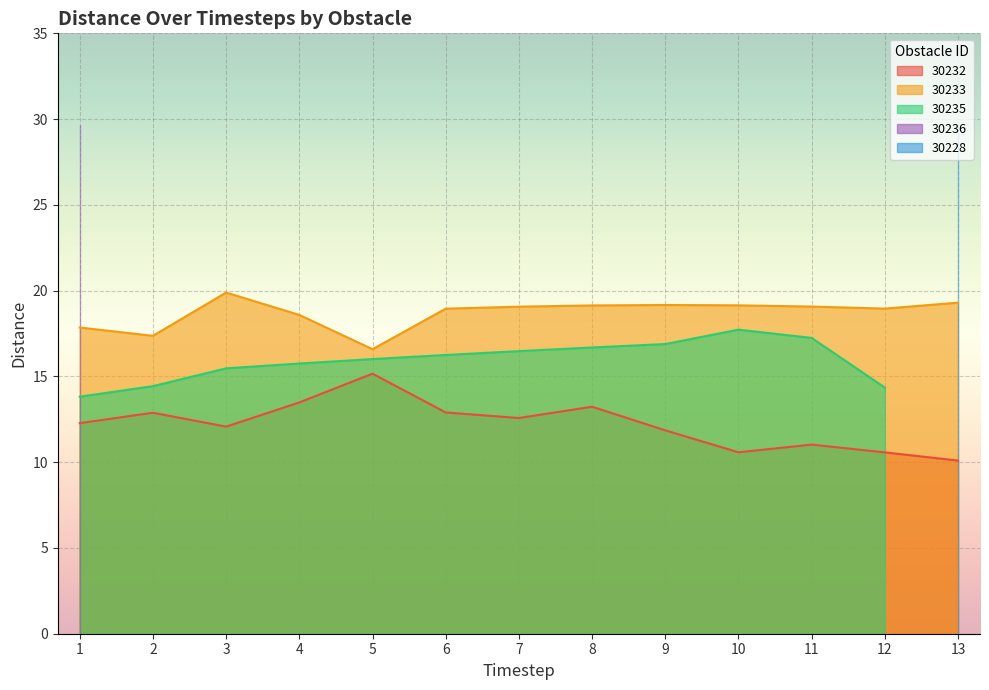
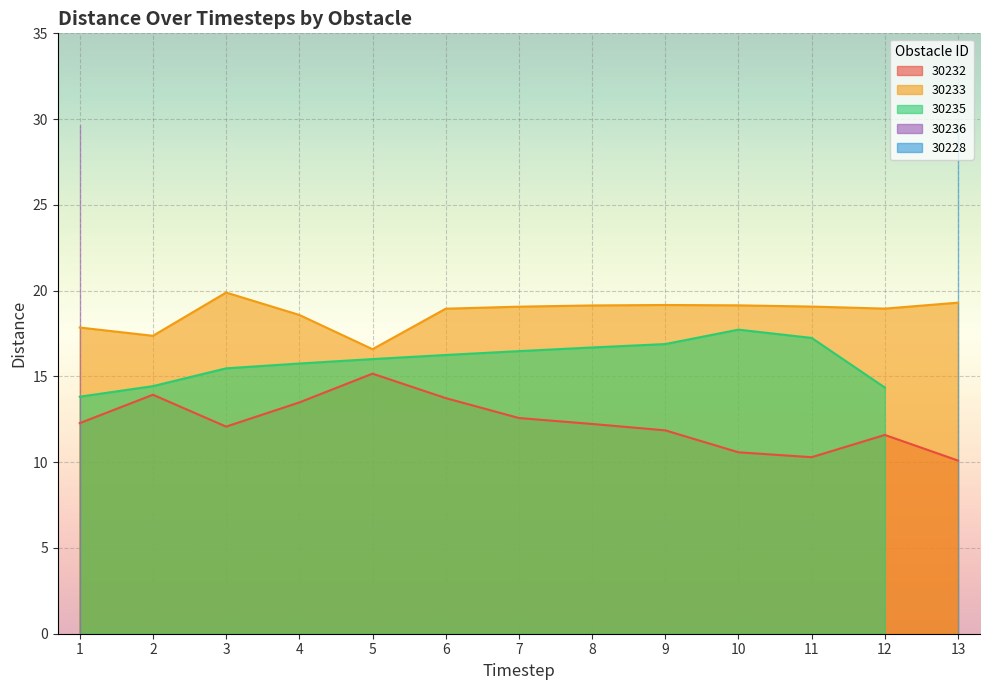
  {
    "30232": {
      "1": 12.3,
-     "2": 12.9,
+     "2": 13.9,
      "3": 12.1,
      "4": 13.5,
      "5": 15.2,
-     "6": 12.9,
+     "6": 13.7,
      "7": 12.6,
-     "8": 13.2,
+     "8": 12.2,
      "9": 11.9,
      "10": 10.6,
-     "11": 11.0,
-     "12": 10.6,
+     "11": 10.3,
+     "12": 11.6,
      "13": 10.1
    },
    "30233": {
      "1": 17.9,
      "2": 17.4,
      "3": 19.9,
      "4": 18.6,
      "5": 16.6,
      "6": 18.9,
      "7": 19.1,
      "8": 19.1,
      "9": 19.2,
      "10": 19.1,
      "11": 19.1,
      "12": 19.0,
      "13": 19.3
    },
    "30235": {
      "1": 13.8,
      "2": 14.4,
      "3": 15.5,
      "4": 15.8,
      "5": 16.0,
      "6": 16.3,
      "7": 16.5,
      "8": 16.7,
      "9": 16.9,
      "10": 17.7,
      "11": 17.2,
      "12": 14.4
    }
  }
